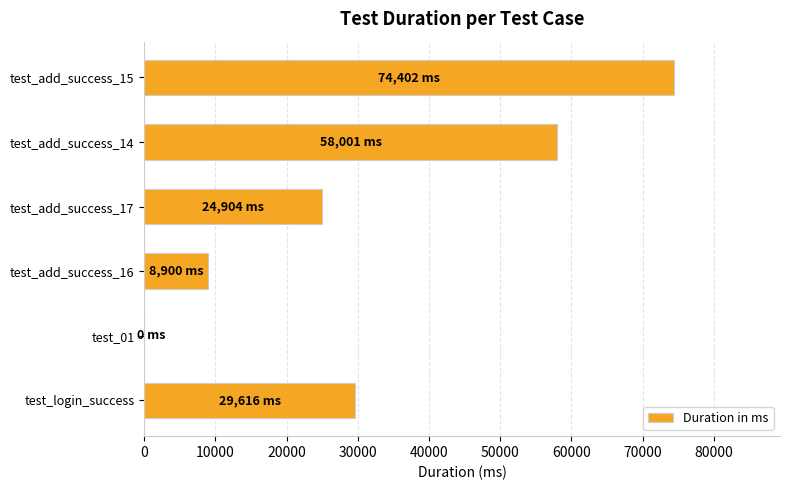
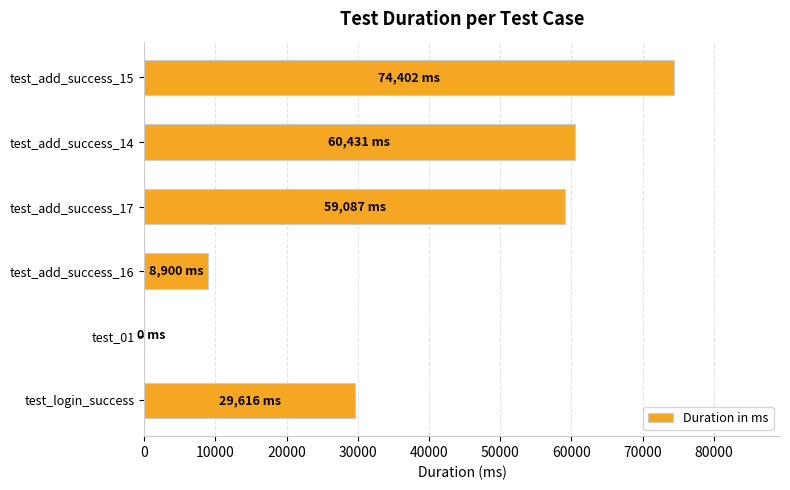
  {
    "test_add_success_15": "74,402",
-   "test_add_success_14": "58,001",
-   "test_add_success_17": "24,904",
+   "test_add_success_14": "60,431",
+   "test_add_success_17": "59,087",
    "test_add_success_16": "8,900",
    "test_01": "0",
    "test_login_success": "29,616"
  }
